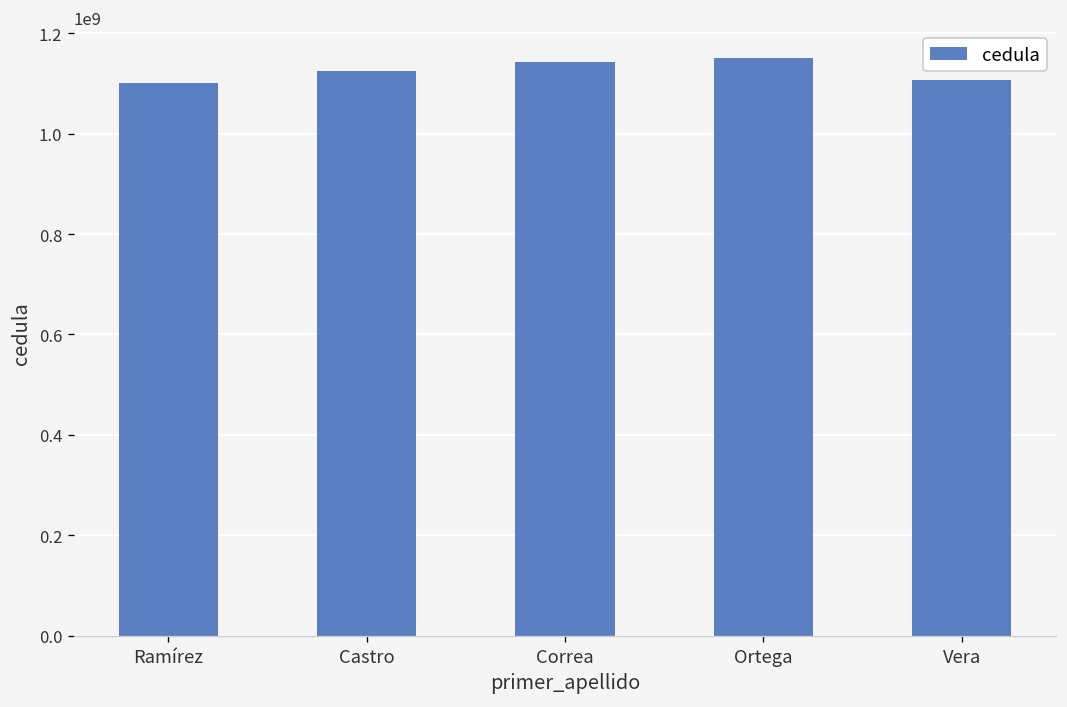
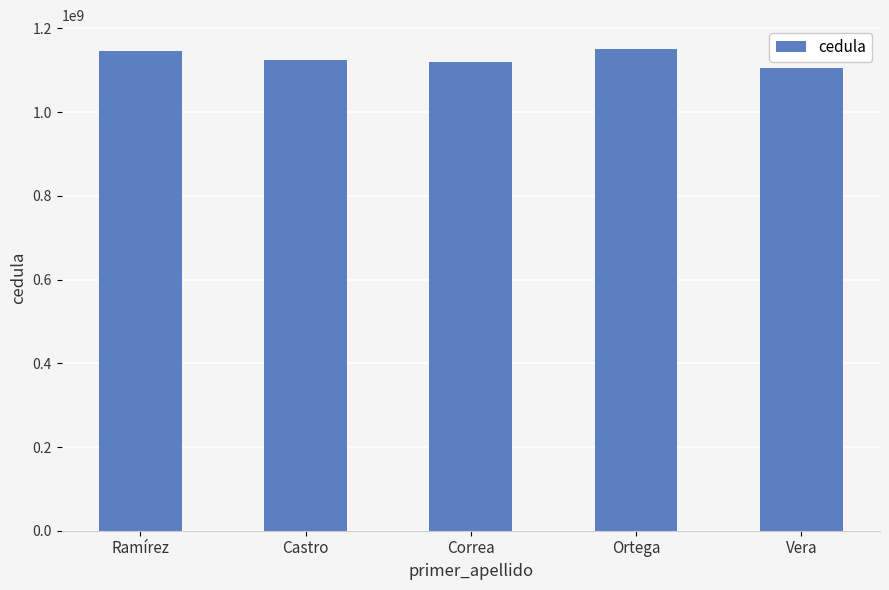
  {
-   "Ramírez": 1100000000,
+   "Ramírez": 1150000000,
    "Castro": 1130000000,
-   "Correa": 1140000000,
+   "Correa": 1120000000,
    "Ortega": 1150000000,
    "Vera": 1110000000
  }
